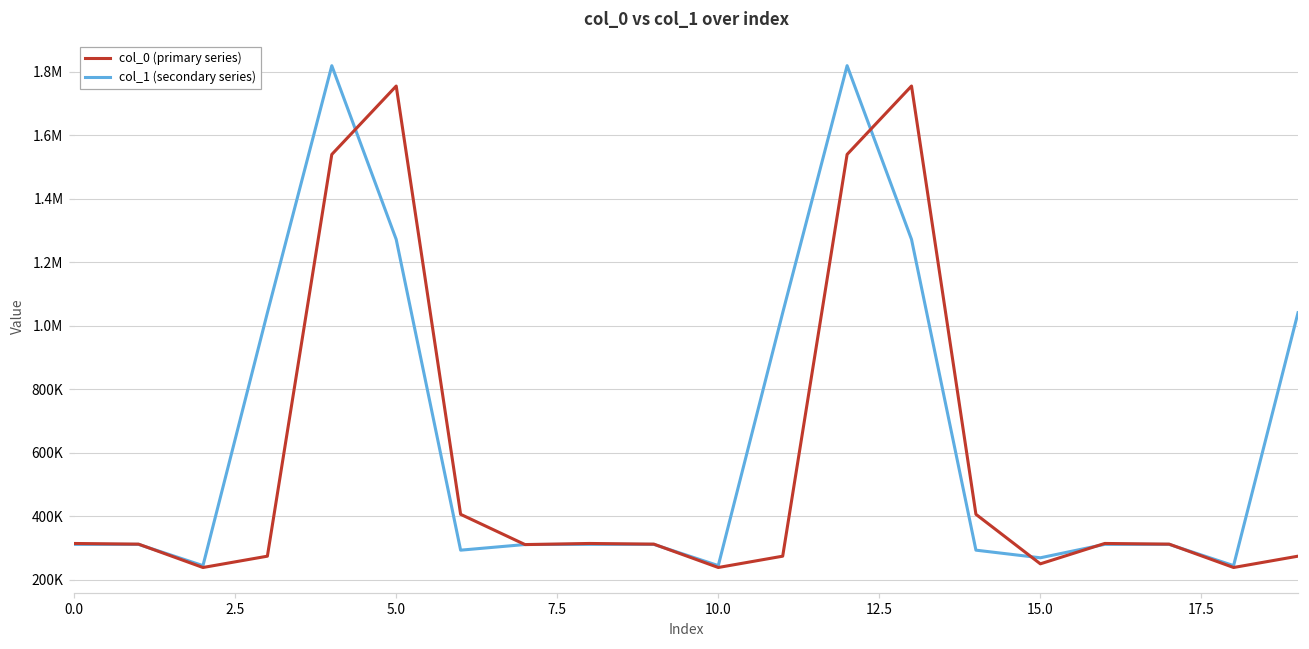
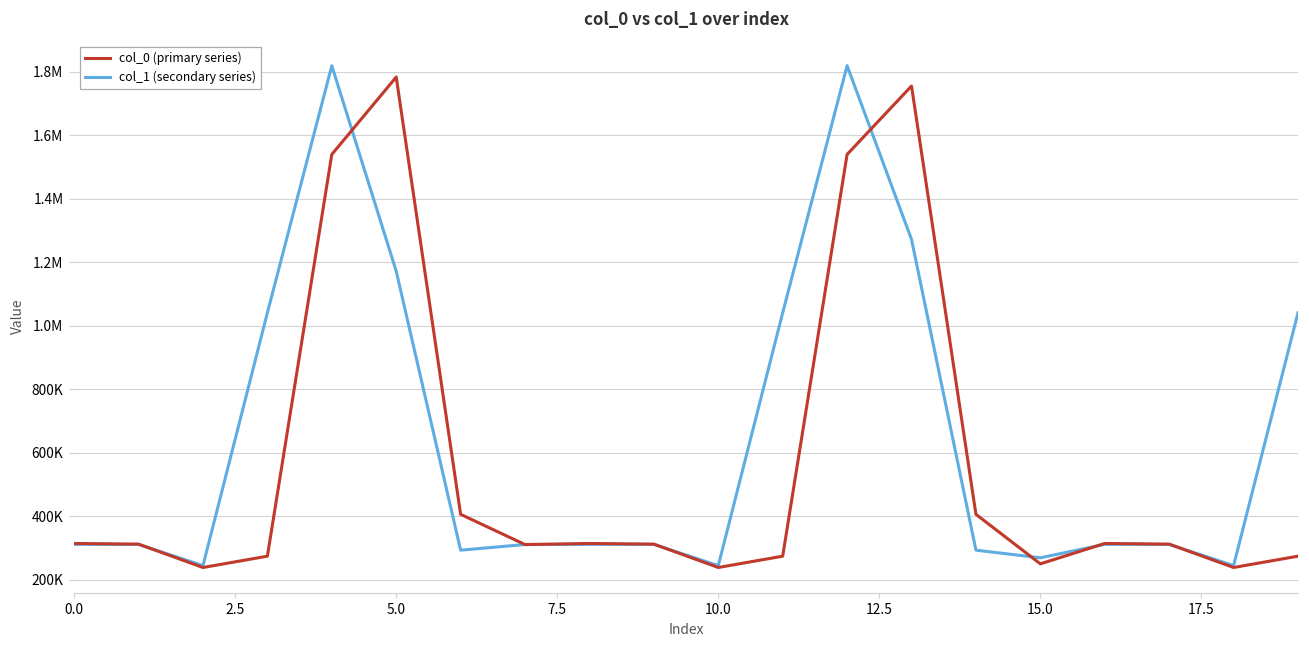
  {
    "col_0 (primary series)": {
-     "5.0": 1760000,
+     "5.0": 1780000,
      "15.0": 250000
    },
    "col_1 (secondary series)": {
-     "5.0": 1270000,
+     "5.0": 1170000,
      "15.0": 270000
    }
  }
